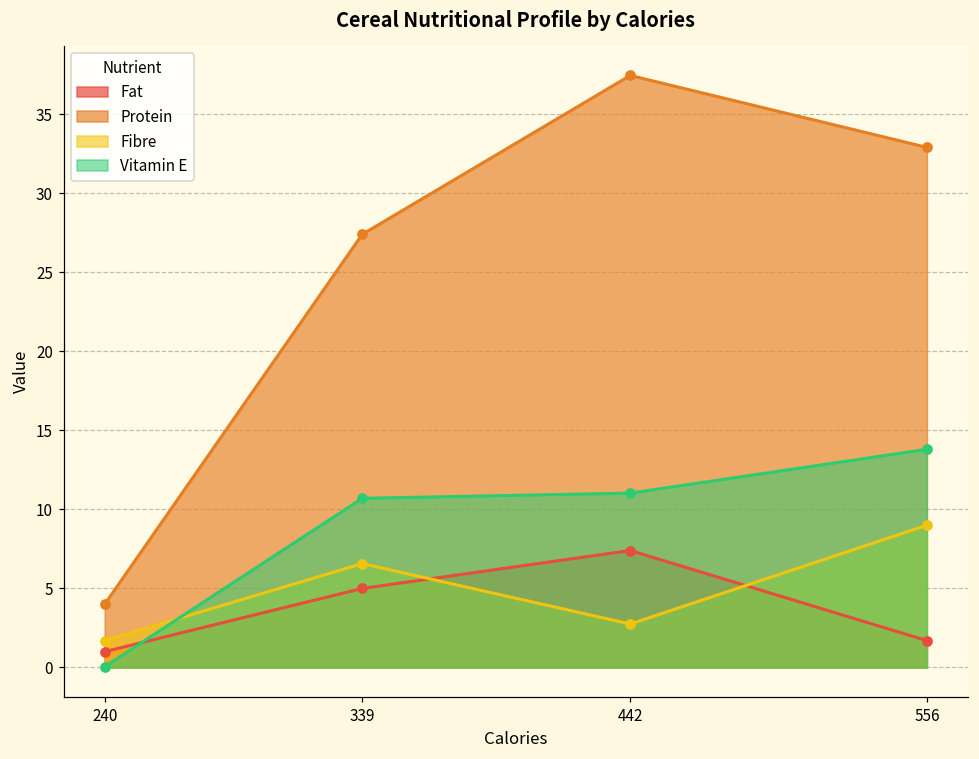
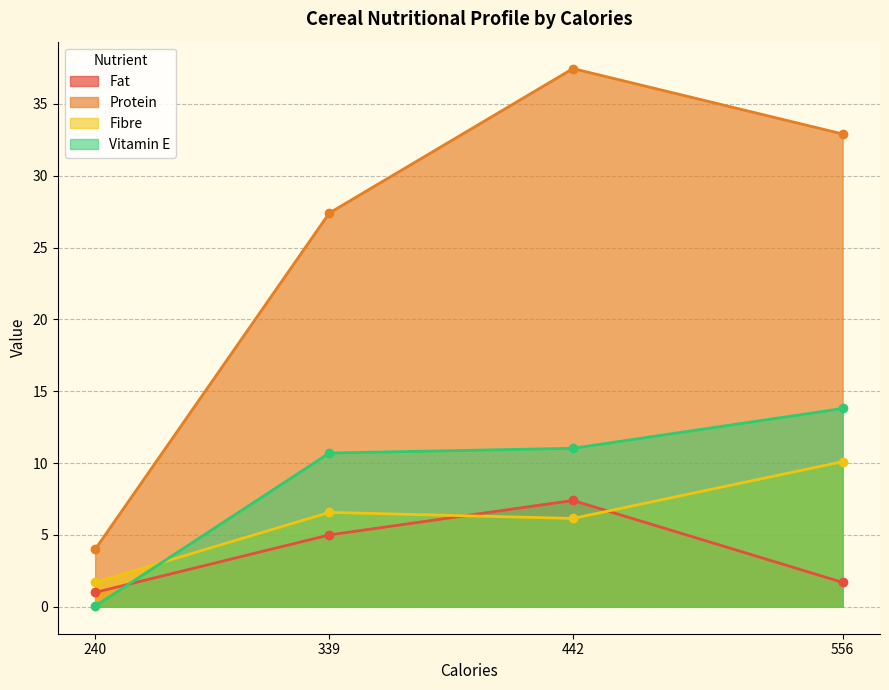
  {
    "Fibre": {
      "240": 1.7,
      "339": 6.6,
-     "442": 2.8,
-     "556": 9.0
+     "442": 6.2,
+     "556": 10.1
    },
    "Vitamin E": {
      "240": 0.1,
      "339": 10.7,
      "442": 11.0,
      "556": 13.8
    }
  }
